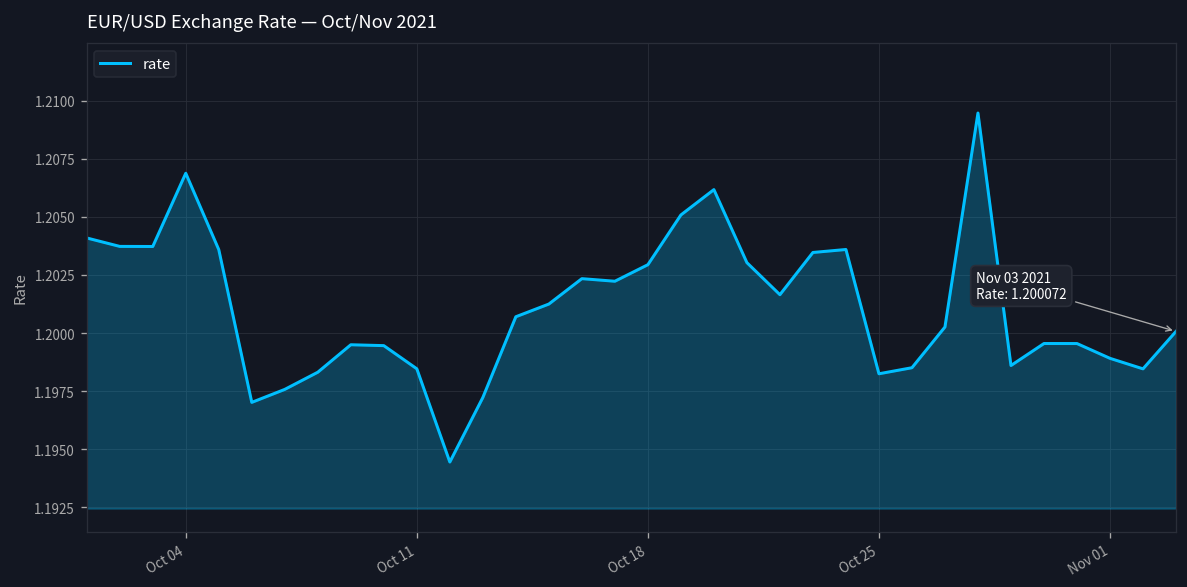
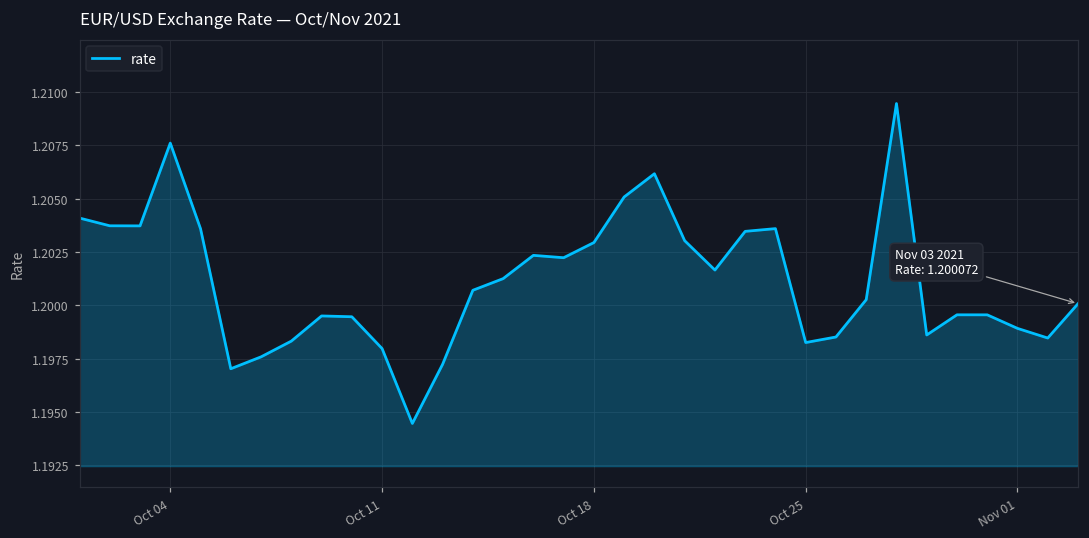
  {
-   "Oct 04": 1.2069,
-   "Oct 11": 1.1985,
+   "Oct 04": 1.2076,
+   "Oct 11": 1.1980,
    "Oct 18": 1.2029,
    "Oct 25": 1.1983,
    "Nov 01": 1.1989
  }
